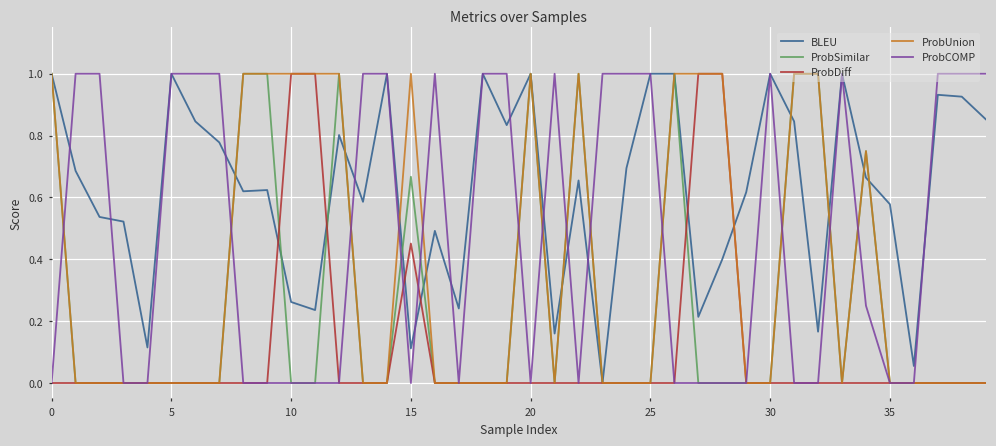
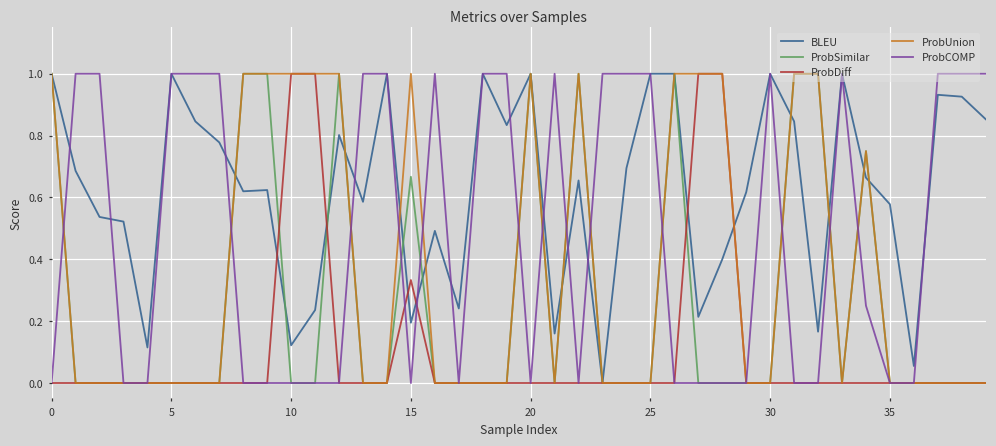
  {
    "BLEU": {
-     "10": 0.26,
-     "15": 0.11,
+     "10": 0.12,
+     "15": 0.20,
      "35": 0.58
    },
    "ProbSimilar": {
      "15": 0.67
    },
    "ProbDiff": {
-     "15": 0.45
+     "15": 0.33
    },
    "ProbUnion": {
      "15": 1.00
    },
    "ProbCOMP": {
      "15": 0.00
    }
  }
